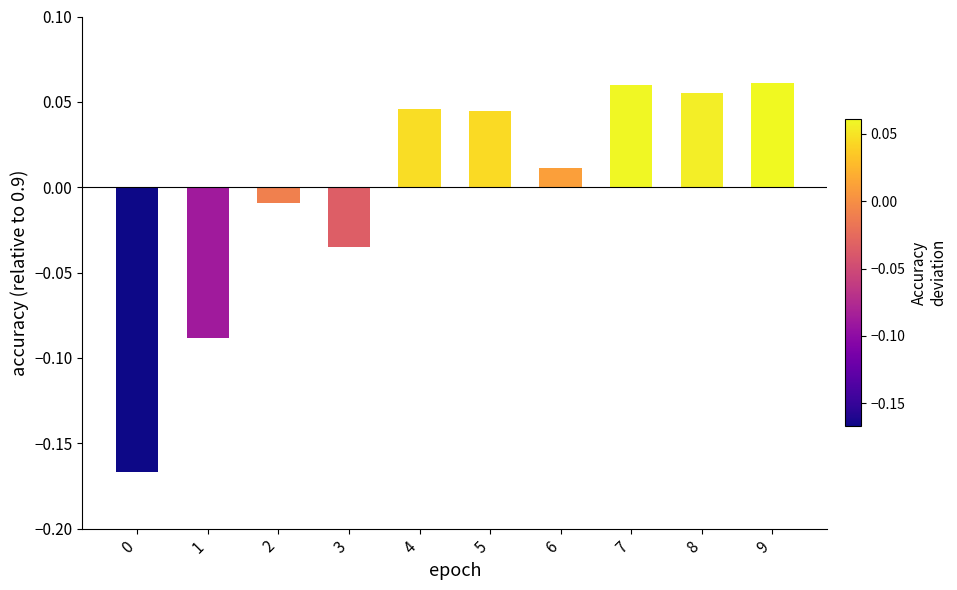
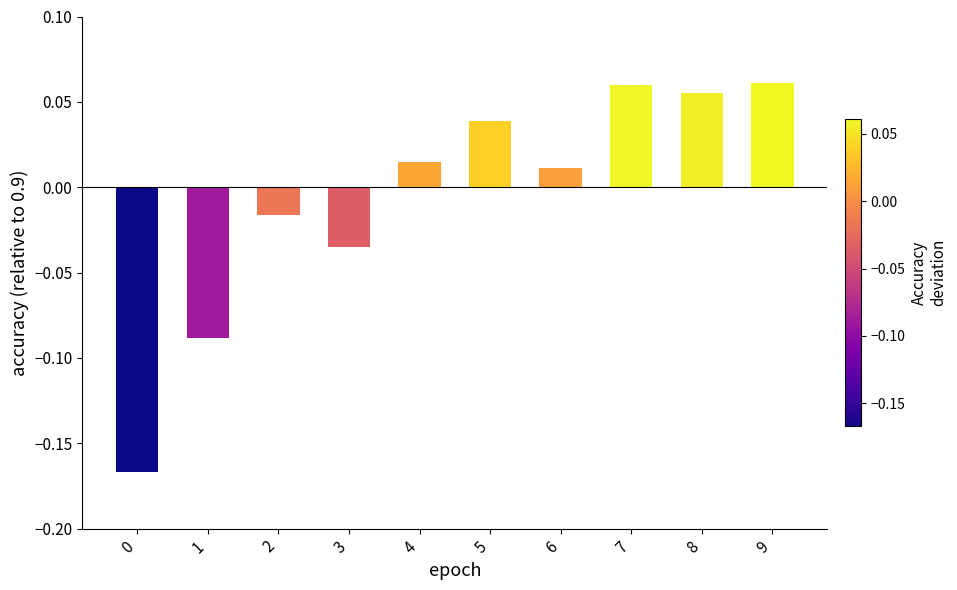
  {
    "0": -0.167,
    "1": -0.088,
-   "2": -0.009,
+   "2": -0.016,
    "3": -0.035,
-   "4": 0.046,
-   "5": 0.045,
+   "4": 0.015,
+   "5": 0.039,
    "6": 0.011,
    "7": 0.060,
    "8": 0.055,
    "9": 0.061
  }
